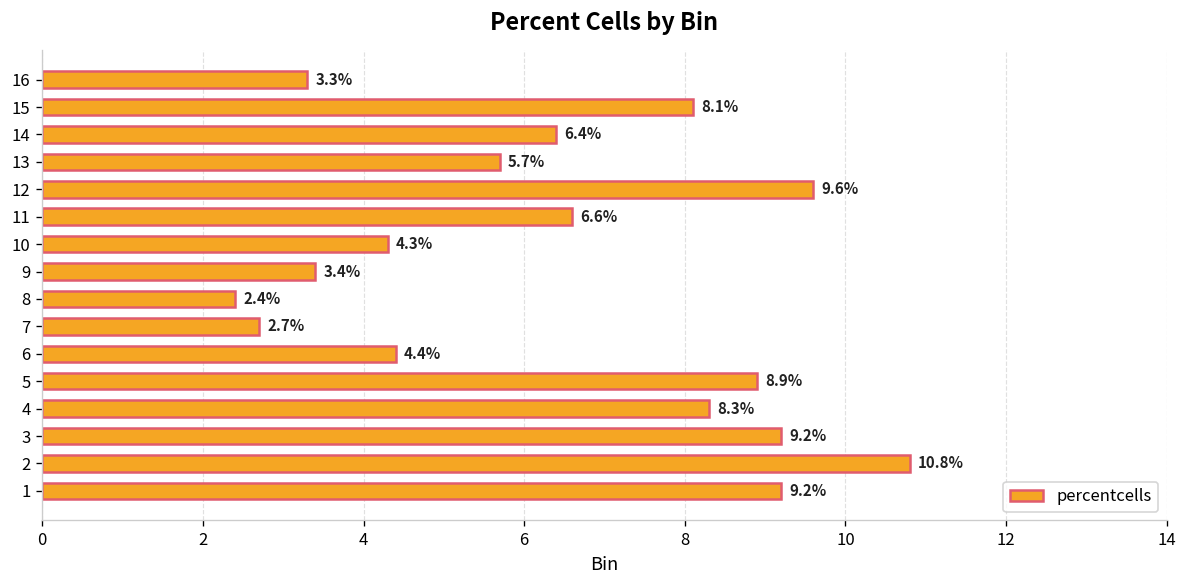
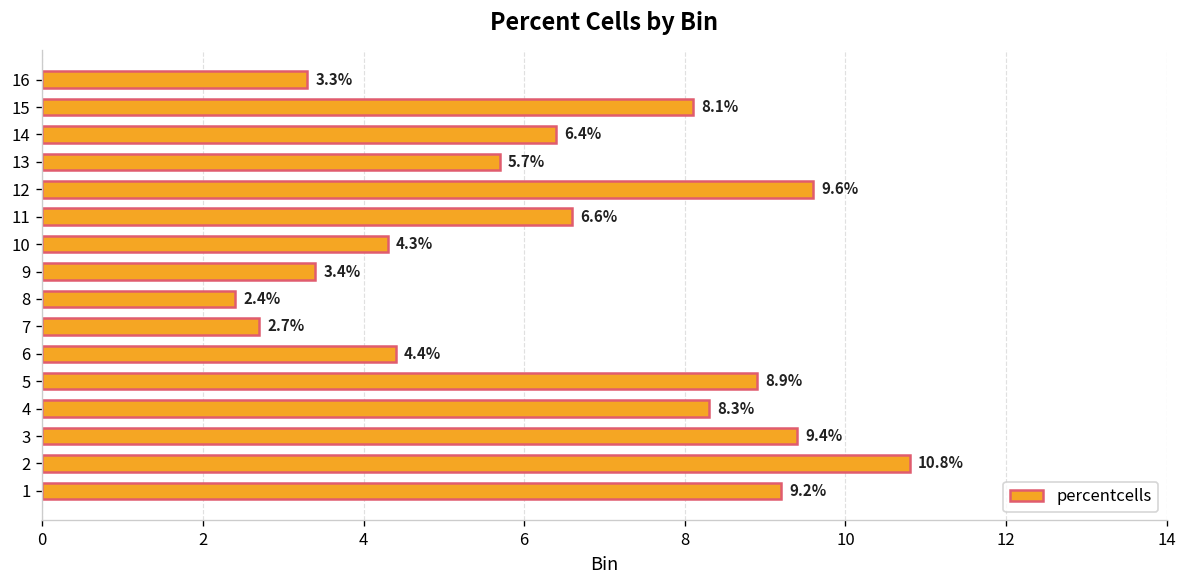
  {
    "16": "3.3%",
    "15": "8.1%",
    "14": "6.4%",
    "13": "5.7%",
    "12": "9.6%",
    "11": "6.6%",
    "10": "4.3%",
    "9": "3.4%",
    "8": "2.4%",
    "7": "2.7%",
    "6": "4.4%",
    "5": "8.9%",
    "4": "8.3%",
-   "3": "9.2%",
+   "3": "9.4%",
    "2": "10.8%",
    "1": "9.2%"
  }
